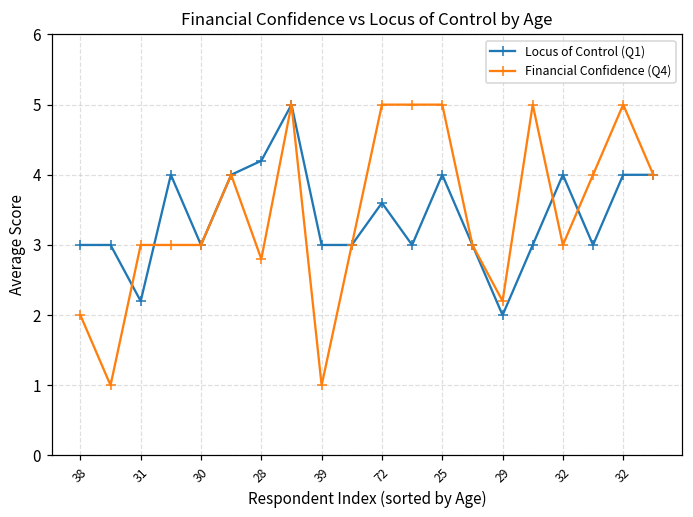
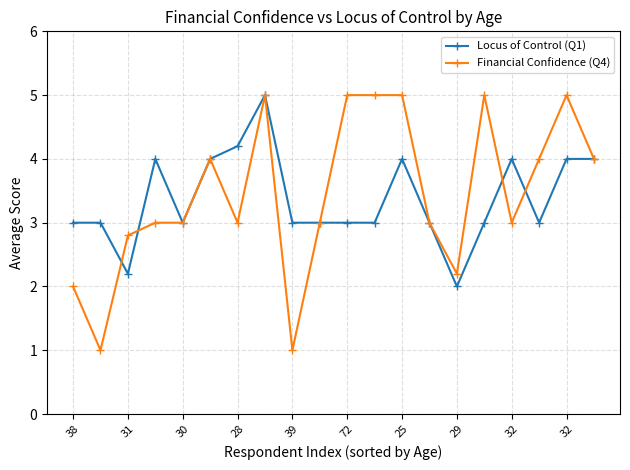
  {
    "Locus of Control (Q1)": {
      "31": 2.2,
      "28": 4.2,
-     "72": 3.6,
+     "72": 3.0,
      "25": 4.0,
      "29": 2.0
    },
    "Financial Confidence (Q4)": {
-     "31": 3.0,
-     "28": 2.8,
+     "31": 2.8,
+     "28": 3.0,
      "72": 5.0,
      "25": 5.0,
      "29": 2.2
    }
  }
